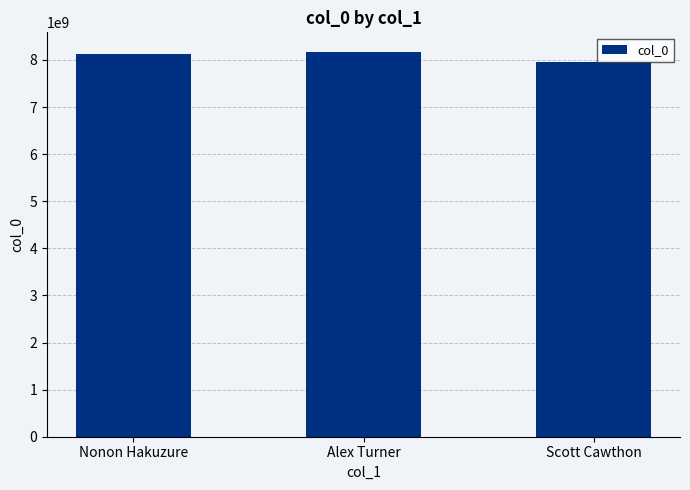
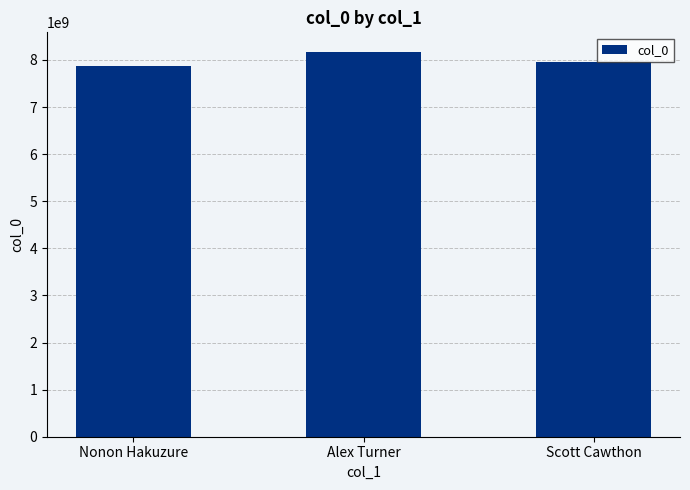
  {
-   "Nonon Hakuzure": 8100000000,
+   "Nonon Hakuzure": 7900000000,
    "Alex Turner": 8200000000,
    "Scott Cawthon": 7900000000
  }
